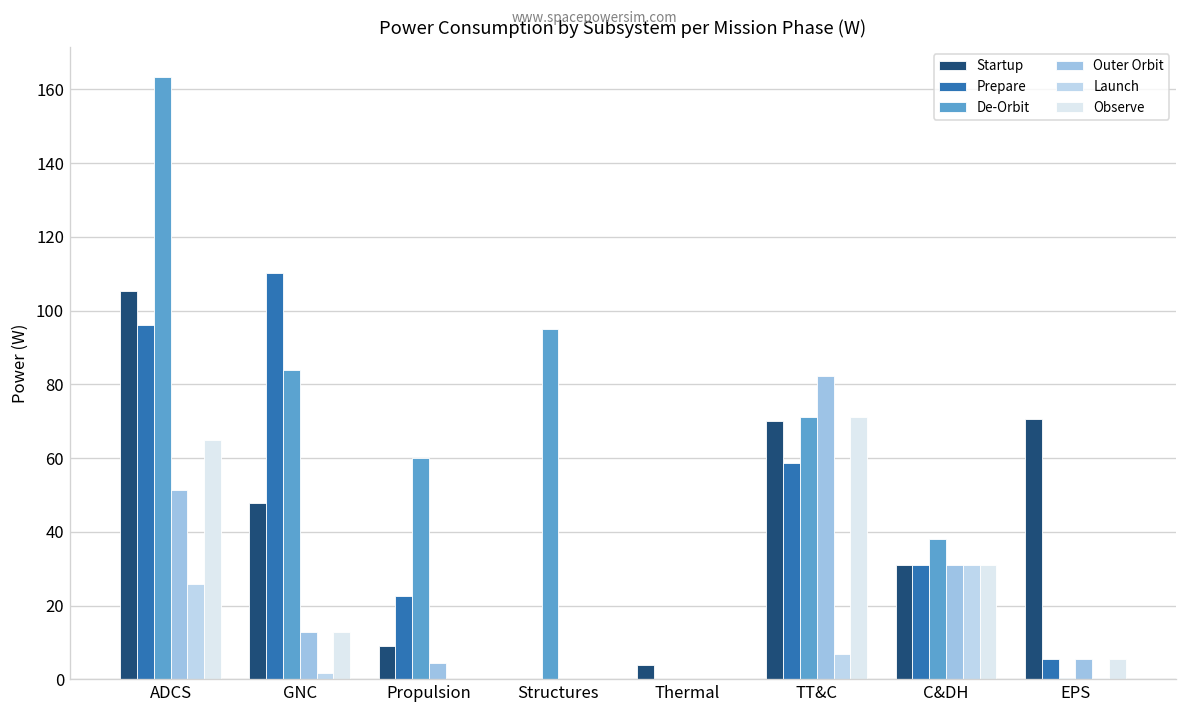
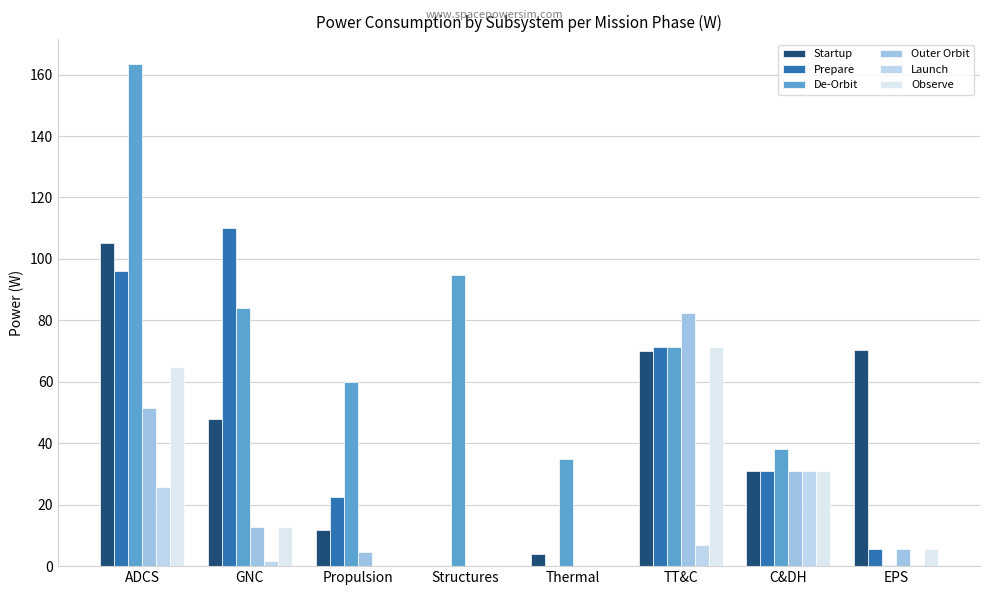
  {
    "Startup": {
      "ADCS": 105,
      "GNC": 48,
-     "Propulsion": 9,
+     "Propulsion": 12,
      "Structures": 0,
      "Thermal": 4,
      "TT&C": 70,
      "C&DH": 31,
      "EPS": 71
    },
    "Prepare": {
      "ADCS": 96,
      "GNC": 110,
      "Propulsion": 23,
      "Structures": 0,
      "Thermal": 0,
-     "TT&C": 59,
+     "TT&C": 71,
      "C&DH": 31,
      "EPS": 6
    },
    "De-Orbit": {
      "ADCS": 163,
      "GNC": 84,
      "Propulsion": 60,
      "Structures": 95,
-     "Thermal": 0,
+     "Thermal": 35,
      "TT&C": 71,
      "C&DH": 38
    }
  }
